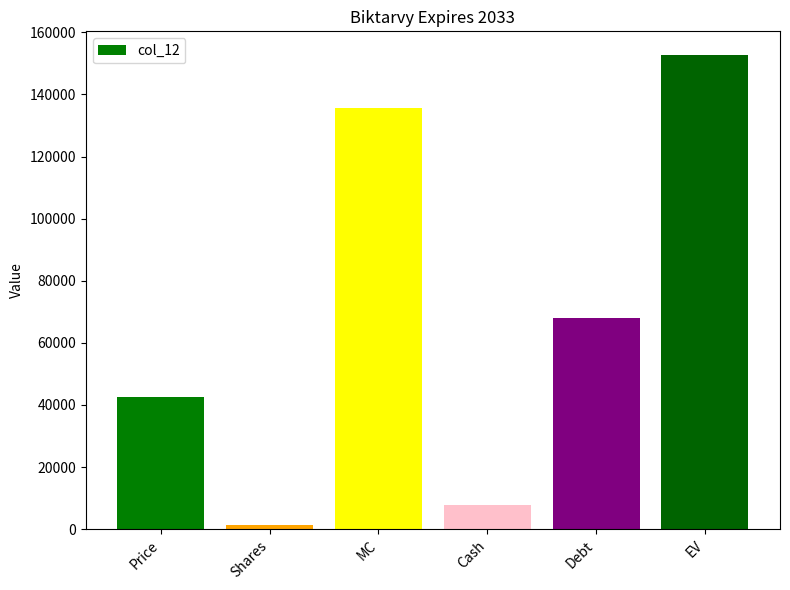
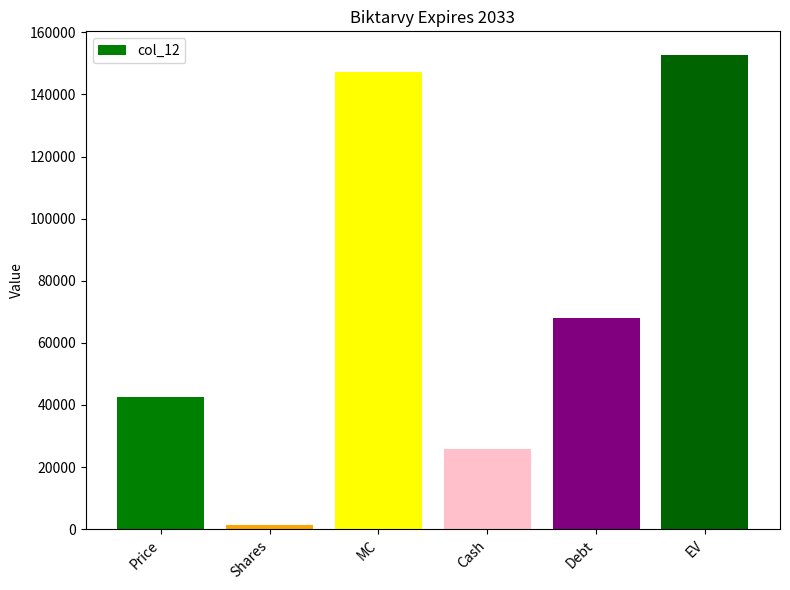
  {
    "Price": 42000,
    "Shares": 1000,
-   "MC": 136000,
-   "Cash": 8000,
+   "MC": 147000,
+   "Cash": 26000,
    "Debt": 68000,
    "EV": 153000
  }
